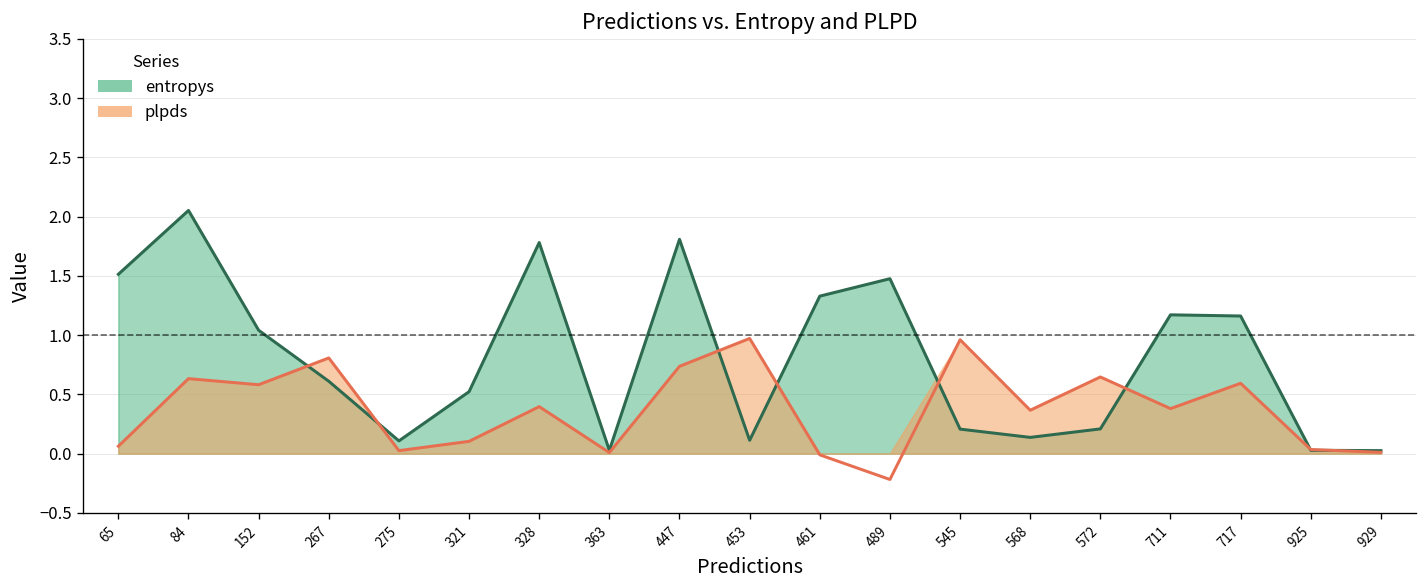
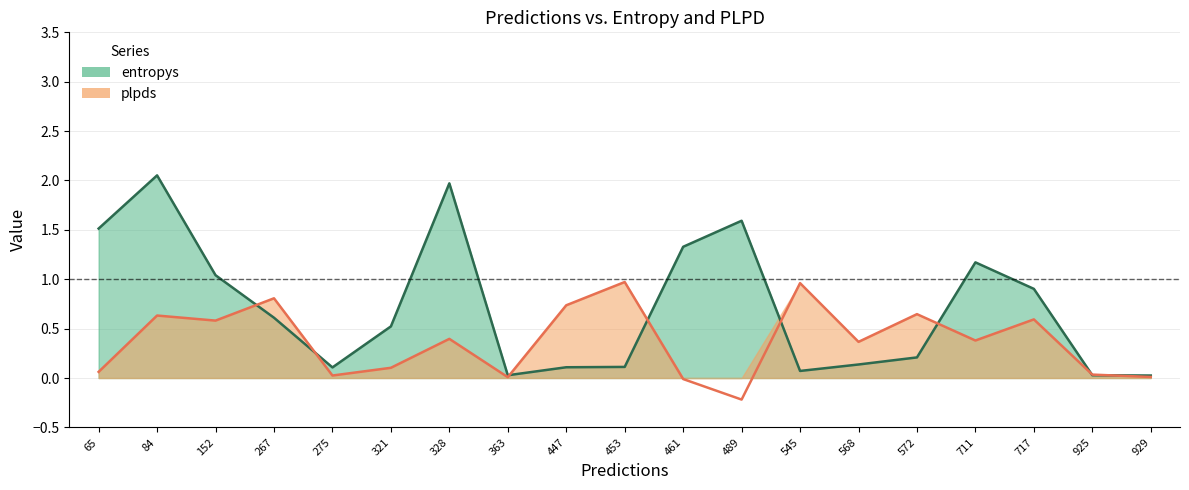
  {
    "entropys": {
      "65": 1.5,
      "84": 2.1,
      "152": 1.0,
      "267": 0.6,
      "275": 0.1,
      "321": 0.5,
-     "328": 1.8,
-     "447": 1.8,
+     "328": 2.0,
+     "447": 0.1,
      "453": 0.1,
      "461": 1.3,
-     "489": 1.5,
-     "545": 0.2,
+     "489": 1.6,
+     "545": 0.1,
      "568": 0.1,
      "572": 0.2,
      "711": 1.2,
-     "717": 1.2
+     "717": 0.9
    }
  }
